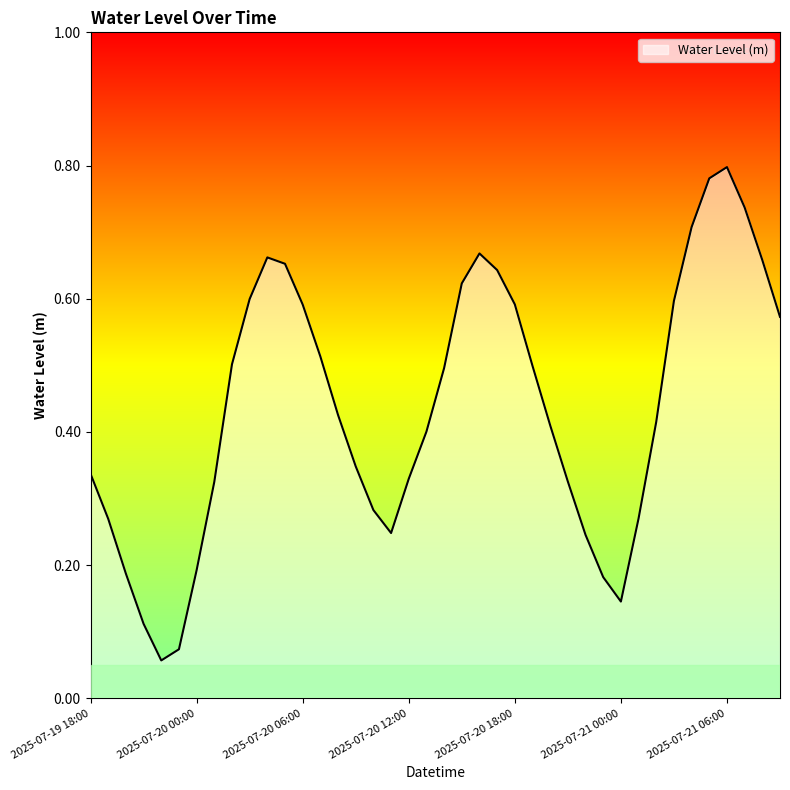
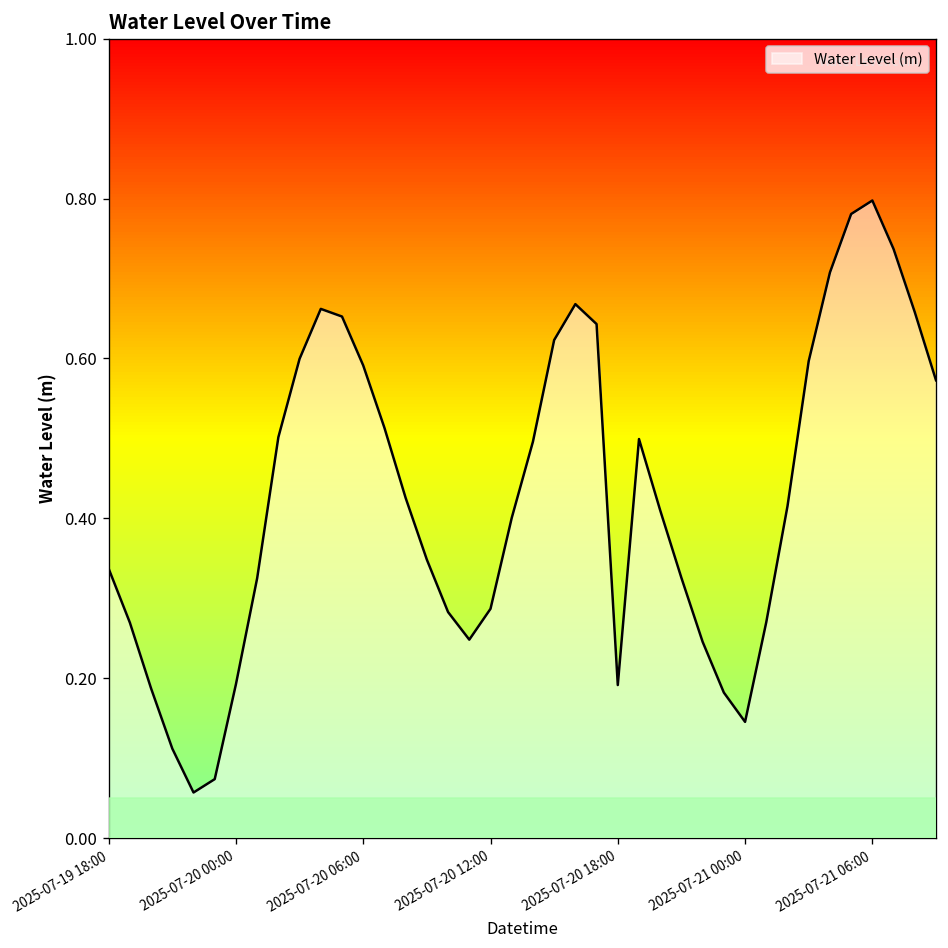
  {
    "2025-07-19 18:00": 0.34,
    "2025-07-20 00:00": 0.19,
    "2025-07-20 06:00": 0.59,
-   "2025-07-20 12:00": 0.33,
-   "2025-07-20 18:00": 0.59,
+   "2025-07-20 12:00": 0.29,
+   "2025-07-20 18:00": 0.19,
    "2025-07-21 00:00": 0.15,
    "2025-07-21 06:00": 0.80
  }
